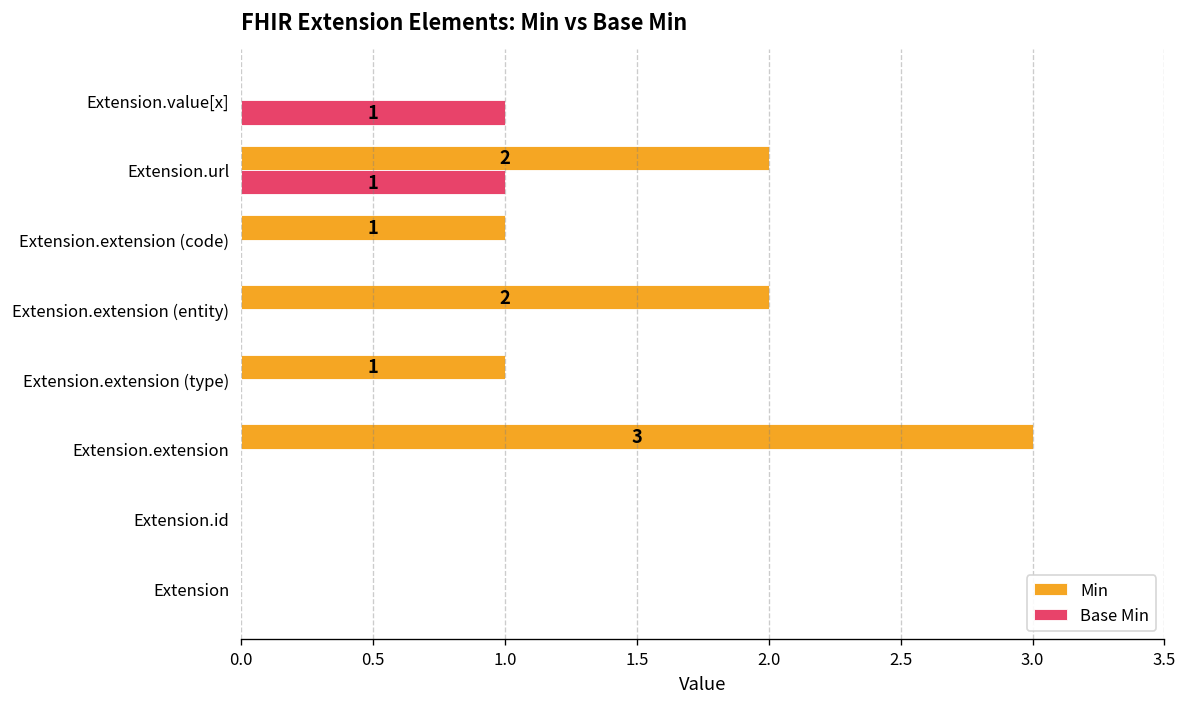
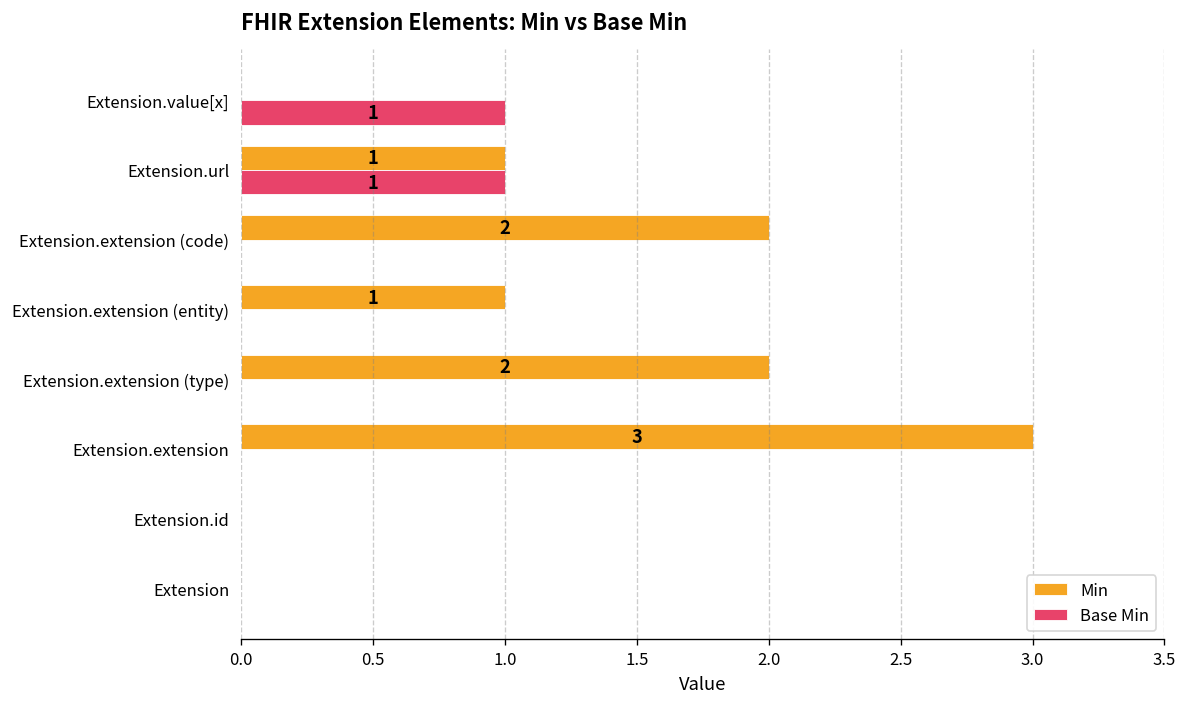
  {
    "Min": {
-     "Extension.url": 2,
-     "Extension.extension (code)": 1,
-     "Extension.extension (entity)": 2,
-     "Extension.extension (type)": 1,
+     "Extension.url": 1,
+     "Extension.extension (code)": 2,
+     "Extension.extension (entity)": 1,
+     "Extension.extension (type)": 2,
      "Extension.extension": 3
    },
    "Base Min": {
      "Extension.value[x]": 1,
      "Extension.url": 1
    }
  }
